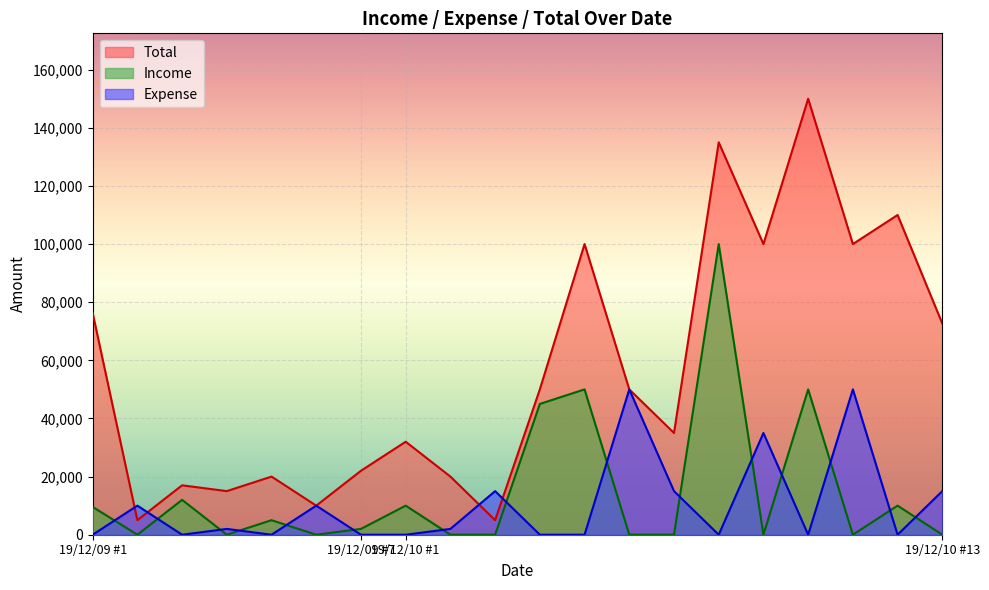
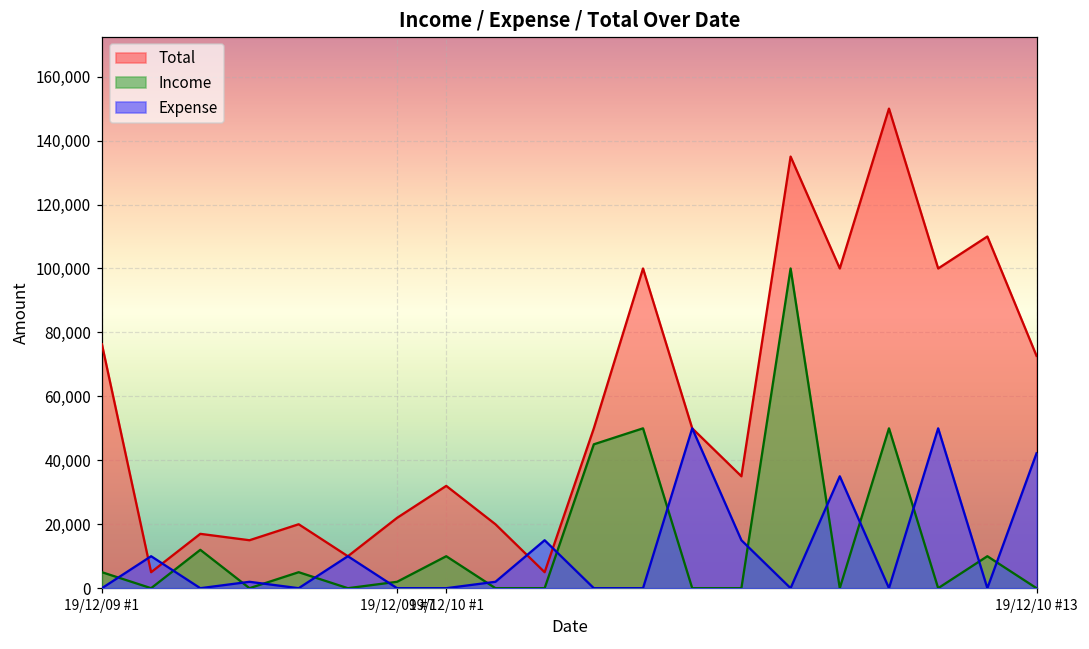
  {
    "Total": {
      "19/12/09 #1": "76,000",
      "19/12/10 #13": "73,000"
    },
    "Income": {
-     "19/12/09 #1": "10,000",
+     "19/12/09 #1": "5,000",
      "19/12/10 #13": "0"
    },
    "Expense": {
      "19/12/09 #1": "0",
-     "19/12/10 #13": "15,000"
+     "19/12/10 #13": "42,000"
    }
  }
